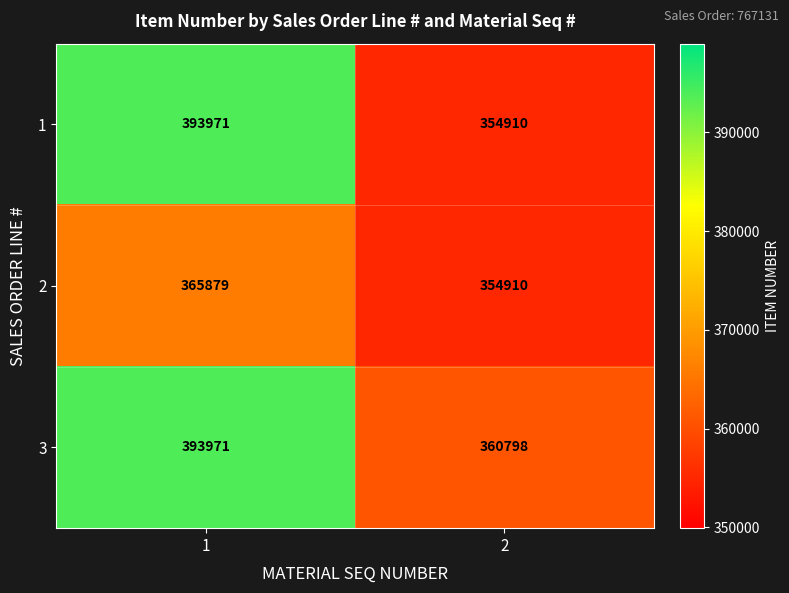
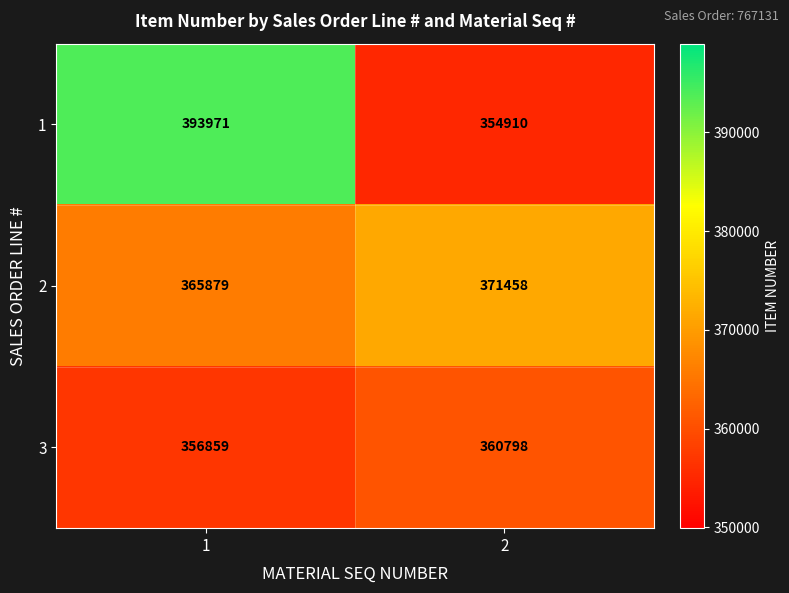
  {
    "1": {
      "1": 393971,
      "2": 354910
    },
    "2": {
      "1": 365879,
-     "2": 354910
+     "2": 371458
    },
    "3": {
-     "1": 393971,
+     "1": 356859,
      "2": 360798
    }
  }
